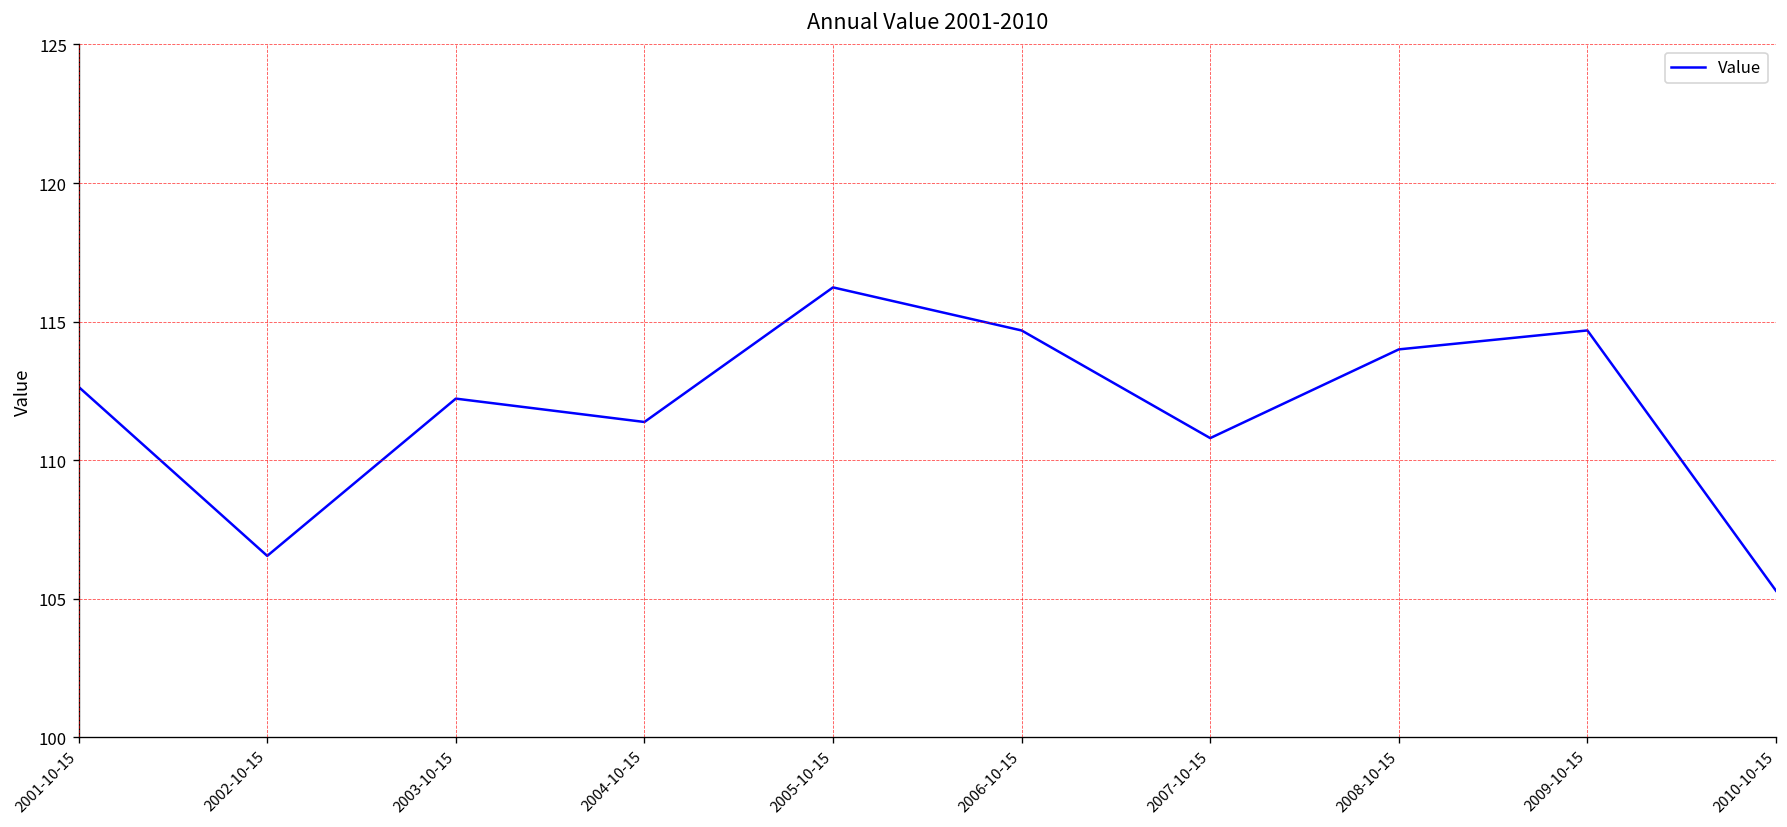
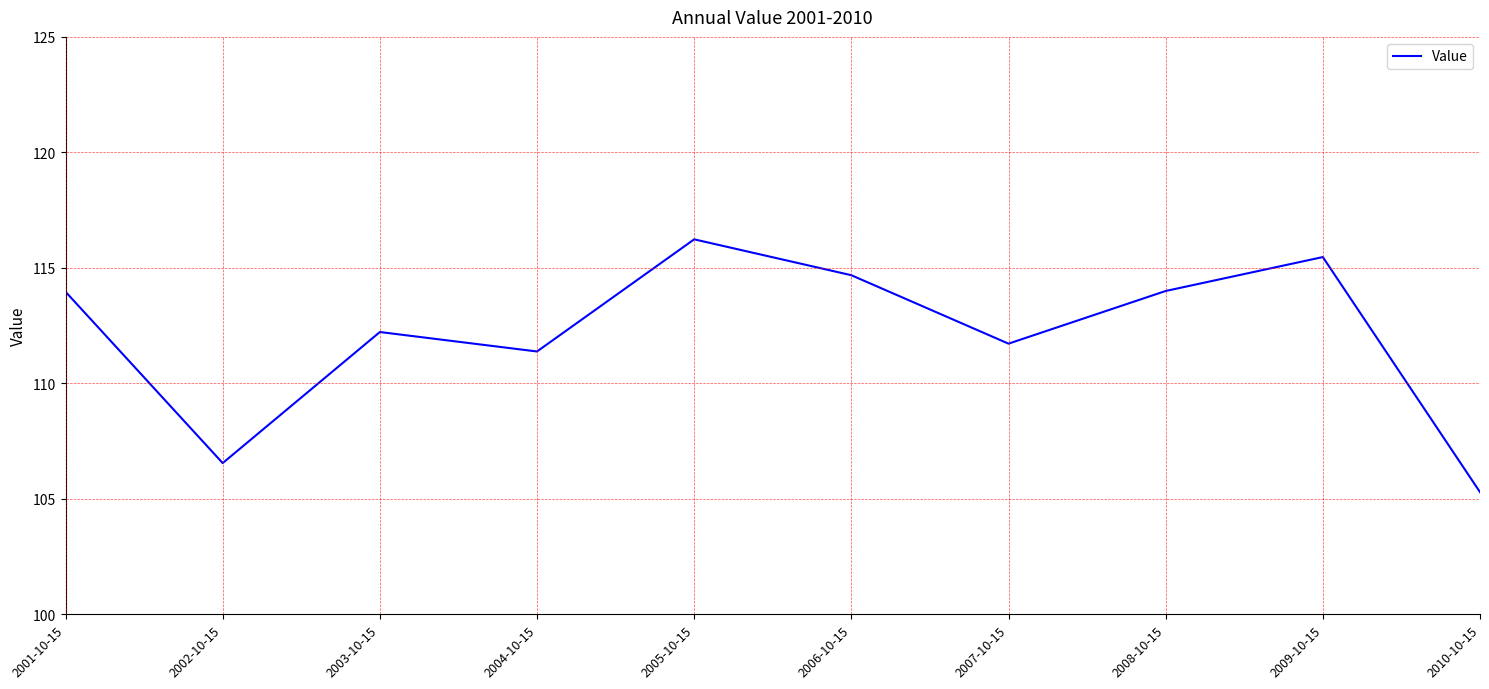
  {
-   "2001-10-15": 112.6,
+   "2001-10-15": 114.0,
    "2002-10-15": 106.5,
    "2003-10-15": 112.2,
    "2004-10-15": 111.4,
    "2005-10-15": 116.2,
    "2006-10-15": 114.7,
-   "2007-10-15": 110.8,
+   "2007-10-15": 111.7,
    "2008-10-15": 114.0,
-   "2009-10-15": 114.7,
+   "2009-10-15": 115.5,
    "2010-10-15": 105.3
  }
